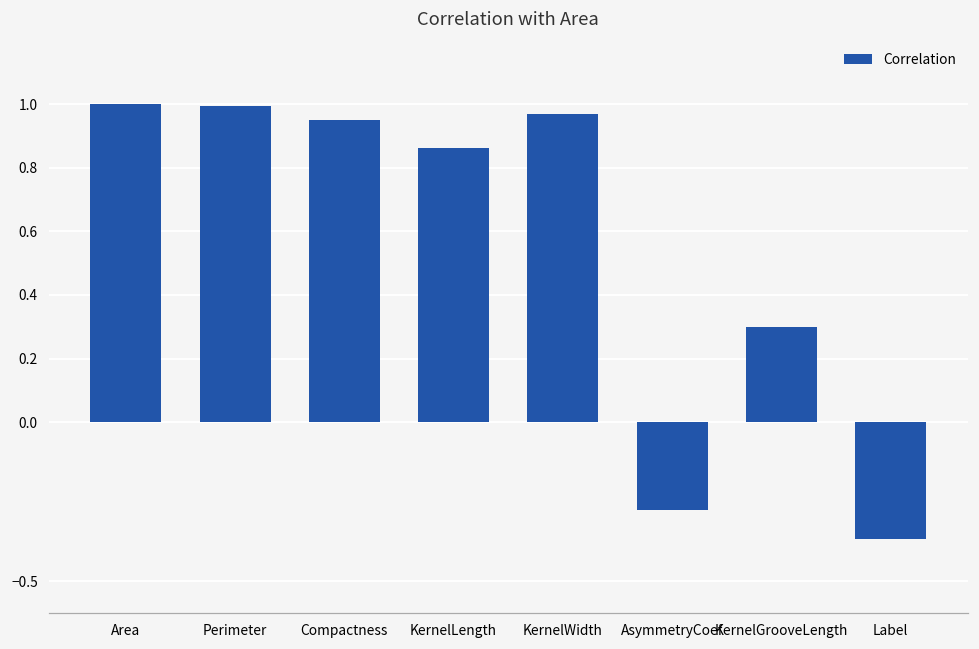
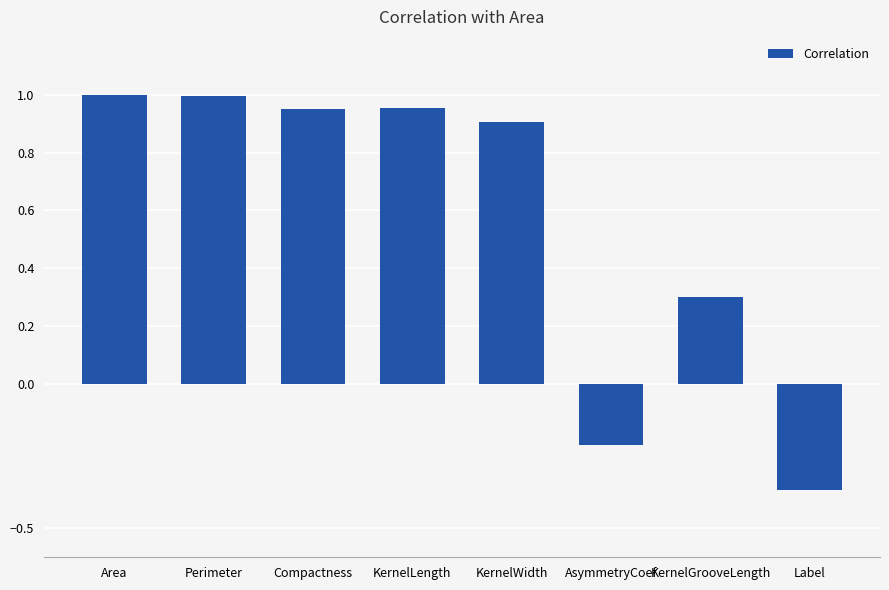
  {
    "Area": 1.00,
    "Perimeter": 0.99,
    "Compactness": 0.95,
-   "KernelLength": 0.86,
-   "KernelWidth": 0.97,
-   "AsymmetryCoef": -0.28,
+   "KernelLength": 0.95,
+   "KernelWidth": 0.91,
+   "AsymmetryCoef": -0.21,
    "KernelGrooveLength": 0.30,
    "Label": -0.37
  }
